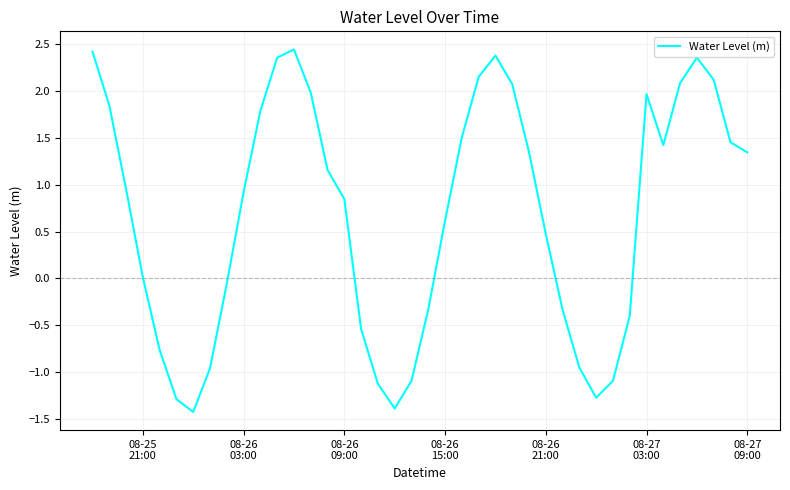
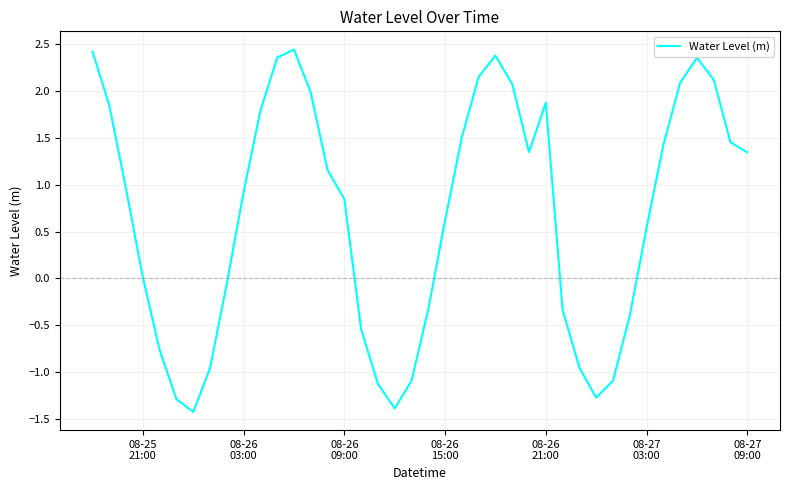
  {
    "08-25 21:00": 0.0,
    "08-26 03:00": 0.9,
    "08-26 09:00": 0.8,
    "08-26 15:00": 0.6,
-   "08-26 21:00": 0.5,
-   "08-27 03:00": 2.0,
+   "08-26 21:00": 1.9,
+   "08-27 03:00": 0.5,
    "08-27 09:00": 1.3
  }
